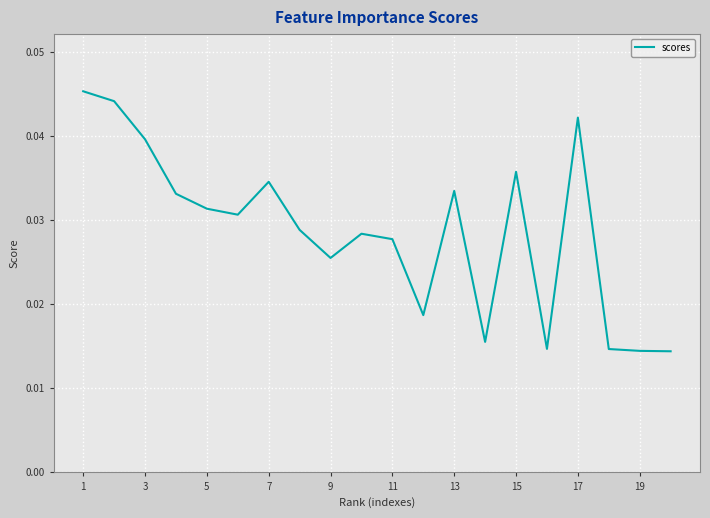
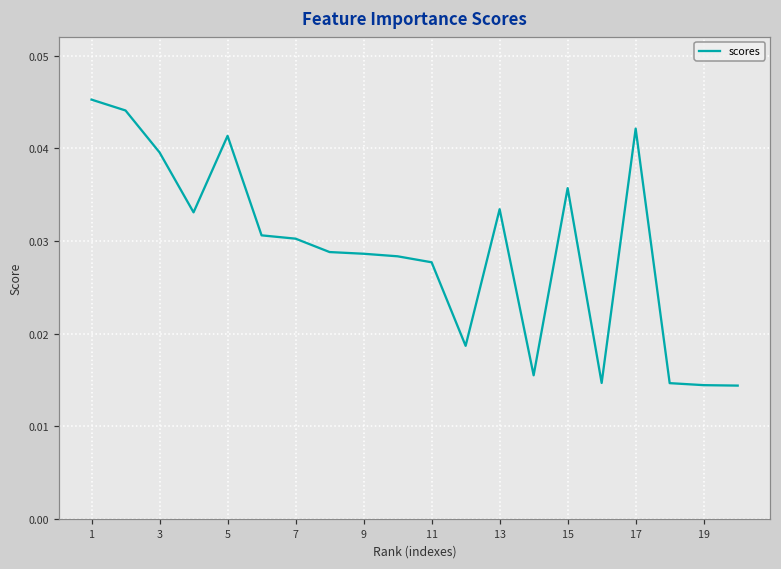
  {
    "1": 0.045,
    "3": 0.040,
-   "5": 0.031,
-   "7": 0.035,
-   "9": 0.025,
+   "5": 0.041,
+   "7": 0.030,
+   "9": 0.029,
    "11": 0.028,
    "13": 0.033,
    "15": 0.036,
    "17": 0.042,
    "19": 0.014
  }
